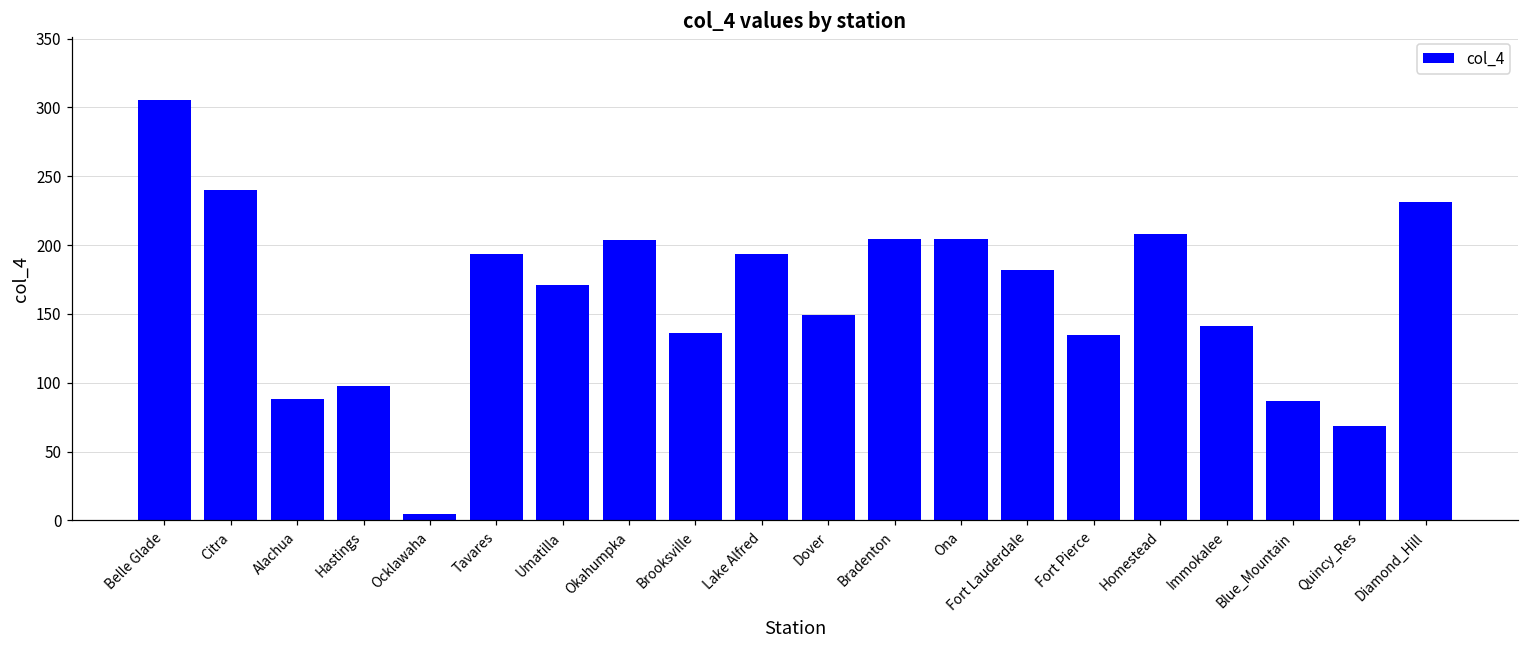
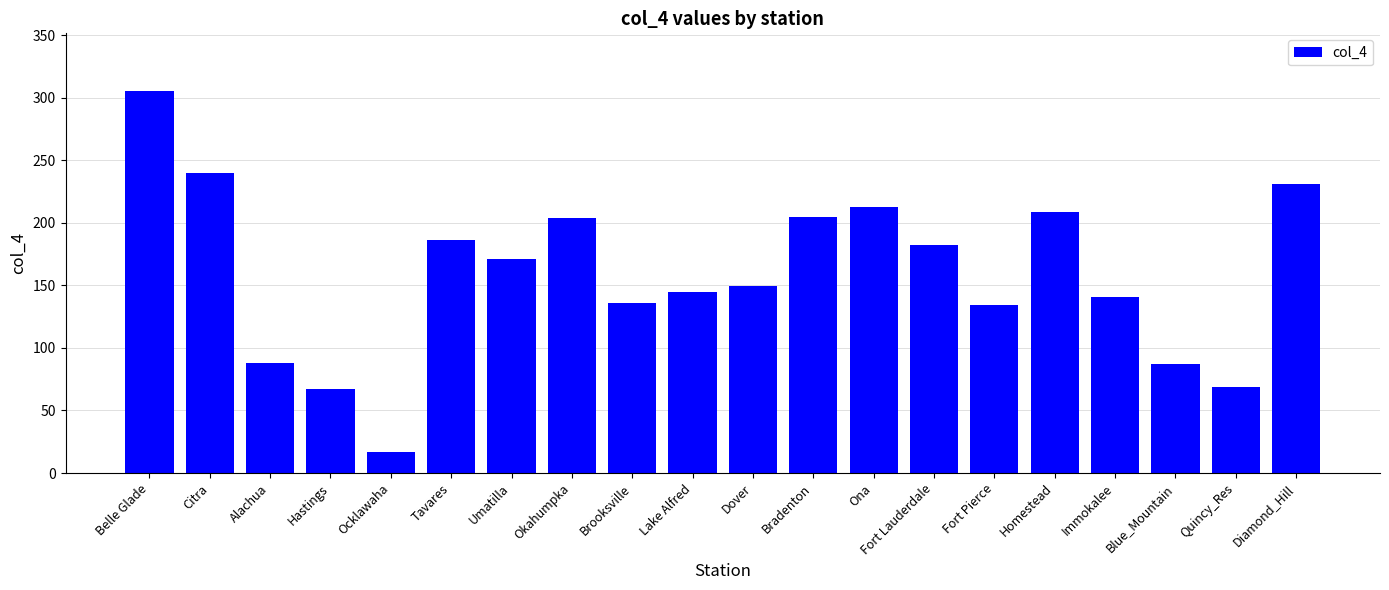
  {
    "Belle Glade": 306,
    "Citra": 240,
    "Alachua": 88,
-   "Hastings": 98,
-   "Ocklawaha": 4,
-   "Tavares": 194,
+   "Hastings": 67,
+   "Ocklawaha": 17,
+   "Tavares": 186,
    "Umatilla": 171,
    "Okahumpka": 204,
    "Brooksville": 136,
-   "Lake Alfred": 194,
+   "Lake Alfred": 144,
    "Dover": 149,
    "Bradenton": 205,
-   "Ona": 204,
+   "Ona": 213,
    "Fort Lauderdale": 182,
    "Fort Pierce": 134,
    "Homestead": 208,
    "Immokalee": 141,
    "Blue_Mountain": 87,
    "Quincy_Res": 69,
    "Diamond_Hill": 231
  }
